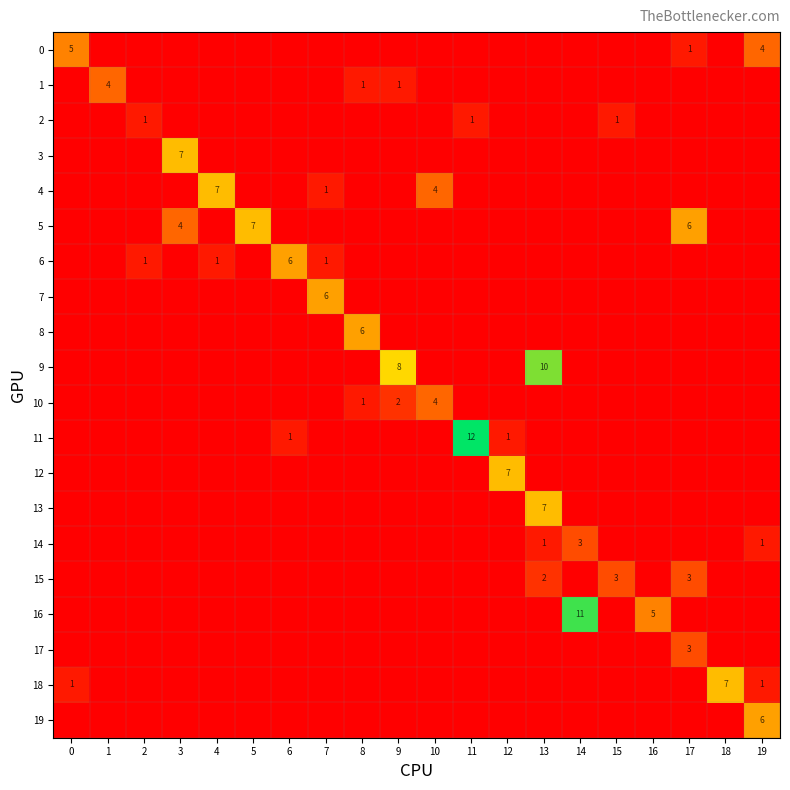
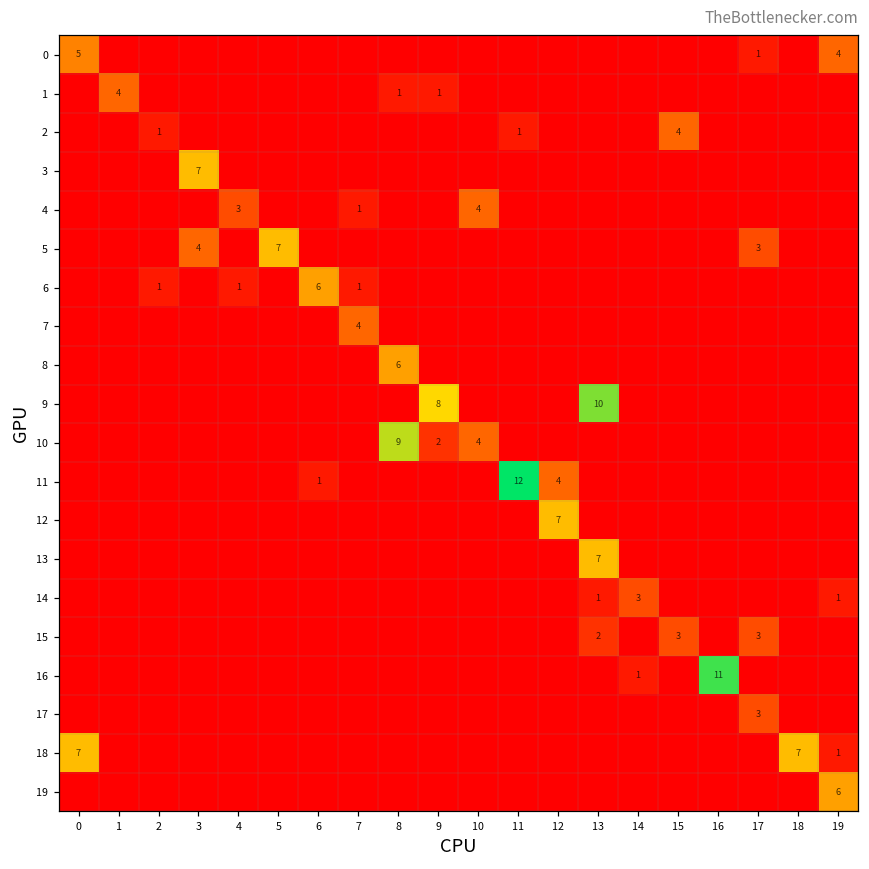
  {
    "0": {
      "0": 5,
      "17": 1,
      "19": 4
    },
    "1": {
      "1": 4,
      "8": 1,
      "9": 1
    },
    "2": {
      "2": 1,
      "11": 1,
-     "15": 1
+     "15": 4
    },
    "3": {
      "3": 7
    },
    "4": {
-     "4": 7,
+     "4": 3,
      "7": 1,
      "10": 4
    },
    "5": {
      "3": 4,
      "5": 7,
-     "17": 6
+     "17": 3
    },
    "6": {
      "2": 1,
      "4": 1,
      "6": 6,
      "7": 1
    },
    "7": {
-     "7": 6
+     "7": 4
    },
    "8": {
      "8": 6
    },
    "9": {
      "9": 8,
      "13": 10
    },
    "10": {
-     "8": 1,
+     "8": 9,
      "9": 2,
      "10": 4
    },
    "11": {
      "6": 1,
      "11": 12,
-     "12": 1
+     "12": 4
    },
    "12": {
      "12": 7
    },
    "13": {
      "13": 7
    },
    "14": {
      "13": 1,
      "14": 3,
      "19": 1
    },
    "15": {
      "13": 2,
      "15": 3,
      "17": 3
    },
    "16": {
-     "14": 11,
-     "16": 5
+     "14": 1,
+     "16": 11
    },
    "17": {
      "17": 3
    },
    "18": {
-     "0": 1,
+     "0": 7,
      "18": 7,
      "19": 1
    },
    "19": {
      "19": 6
    }
  }
